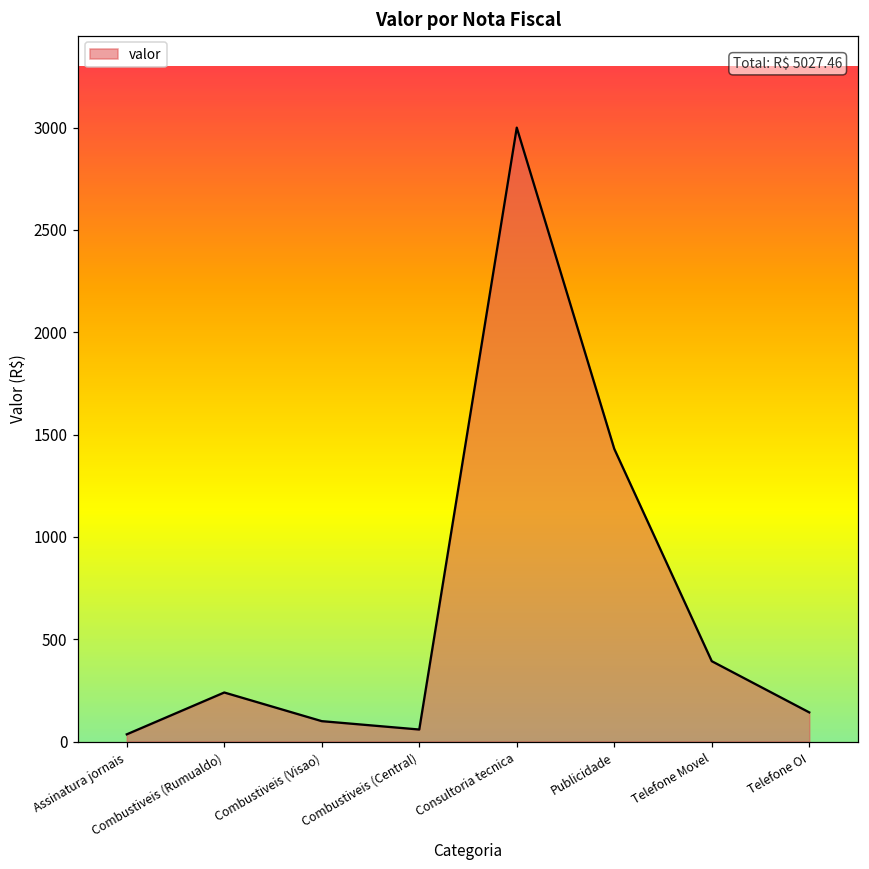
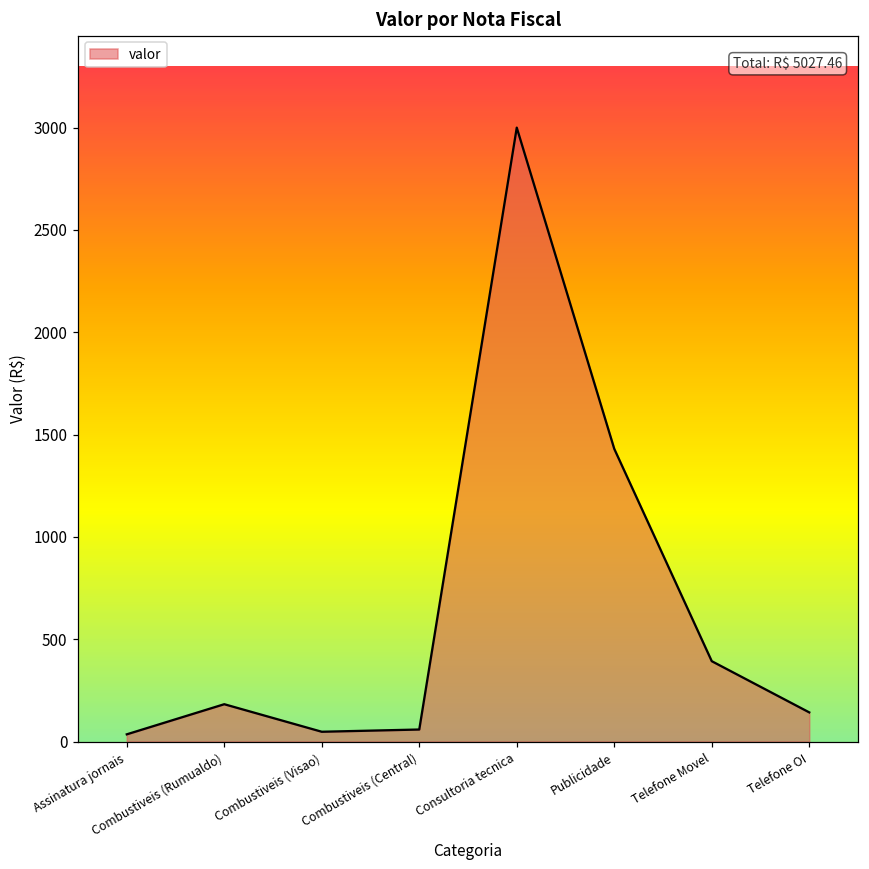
  {
    "Assinatura jornais": 40,
-   "Combustiveis (Rumualdo)": 240,
-   "Combustiveis (Visao)": 100,
+   "Combustiveis (Rumualdo)": 180,
+   "Combustiveis (Visao)": 50,
    "Combustiveis (Central)": 60,
    "Consultoria tecnica": 3000,
    "Publicidade": 1430,
    "Telefone Movel": 390,
    "Telefone OI": 140
  }
